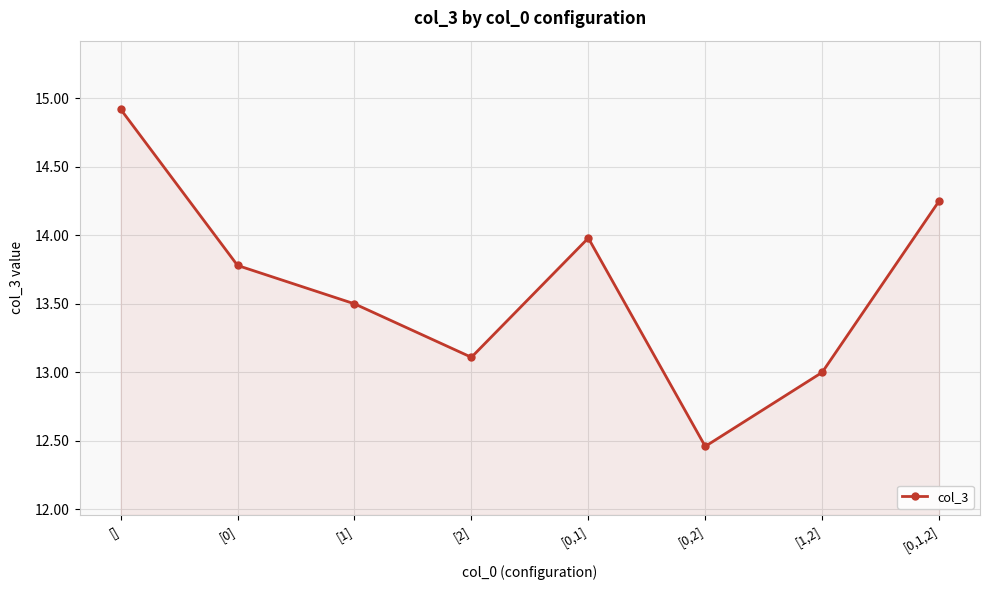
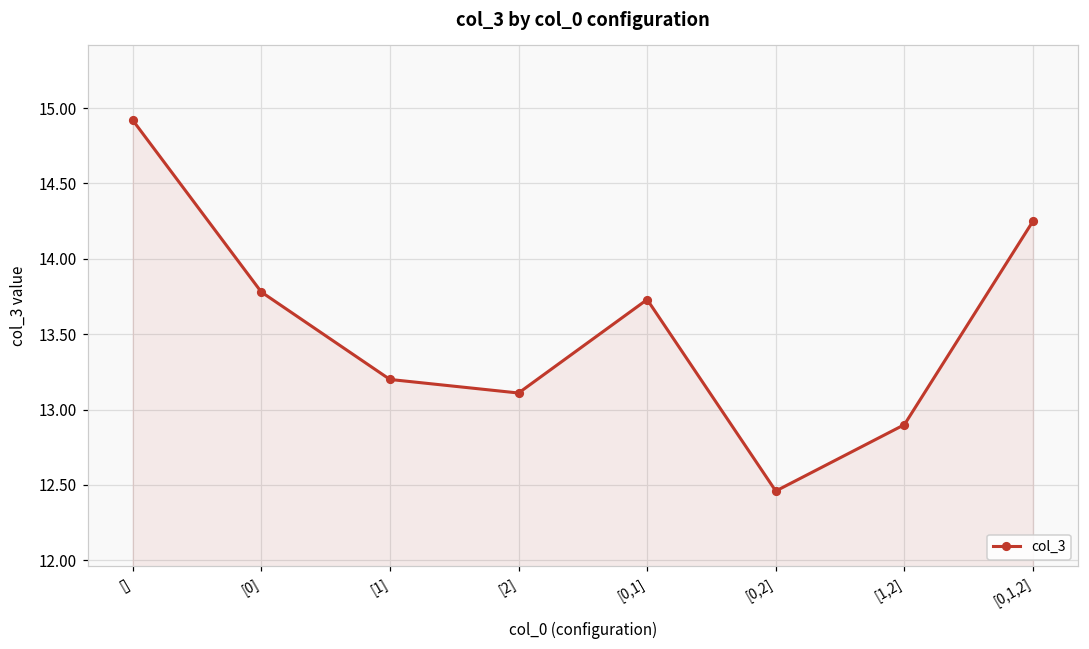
  {
    "[]": 14.92,
    "[0]": 13.78,
-   "[1]": 13.5,
+   "[1]": 13.2,
    "[2]": 13.11,
-   "[0,1]": 13.98,
+   "[0,1]": 13.73,
    "[0,2]": 12.46,
-   "[1,2]": 13.0,
+   "[1,2]": 12.9,
    "[0,1,2]": 14.25
  }
